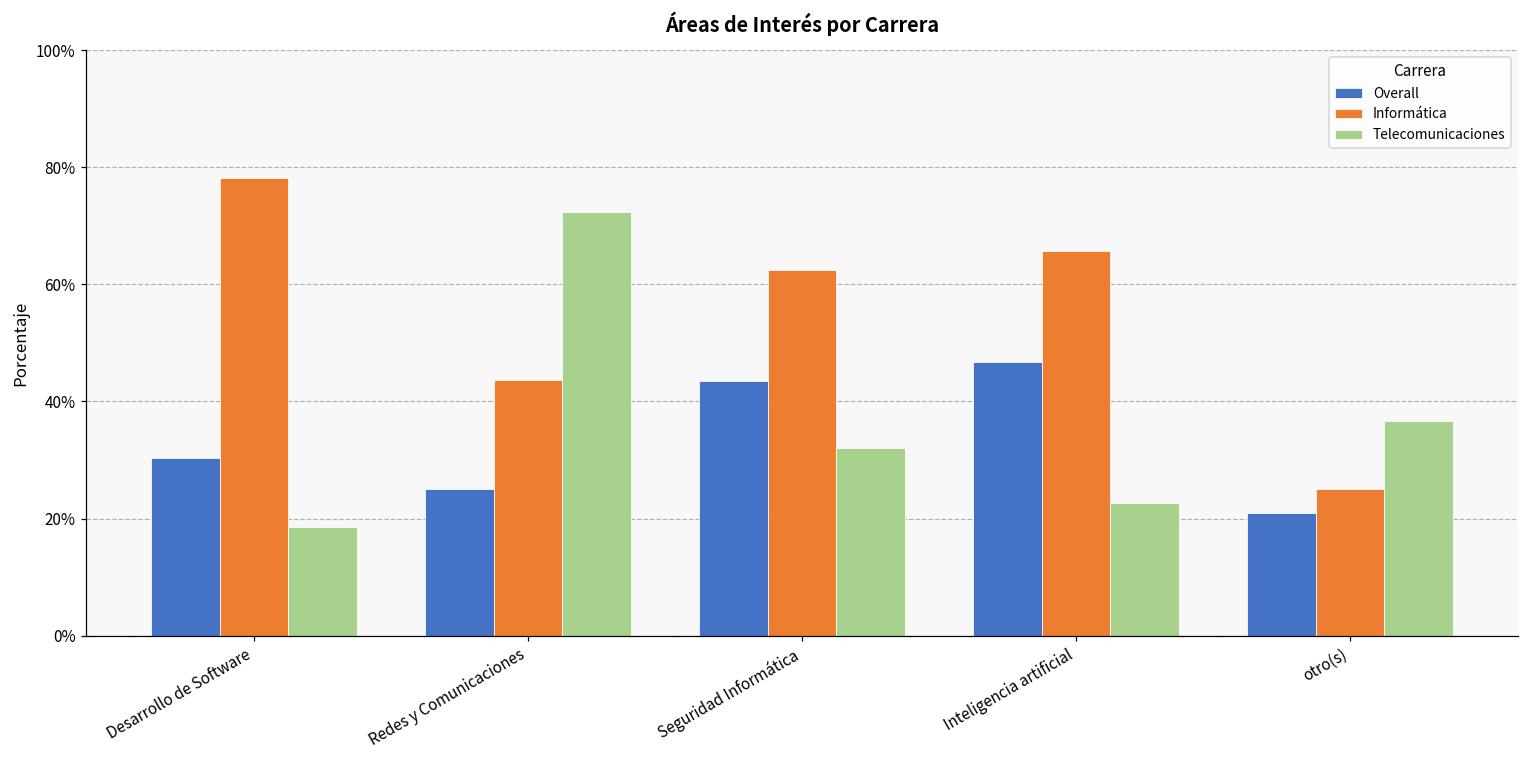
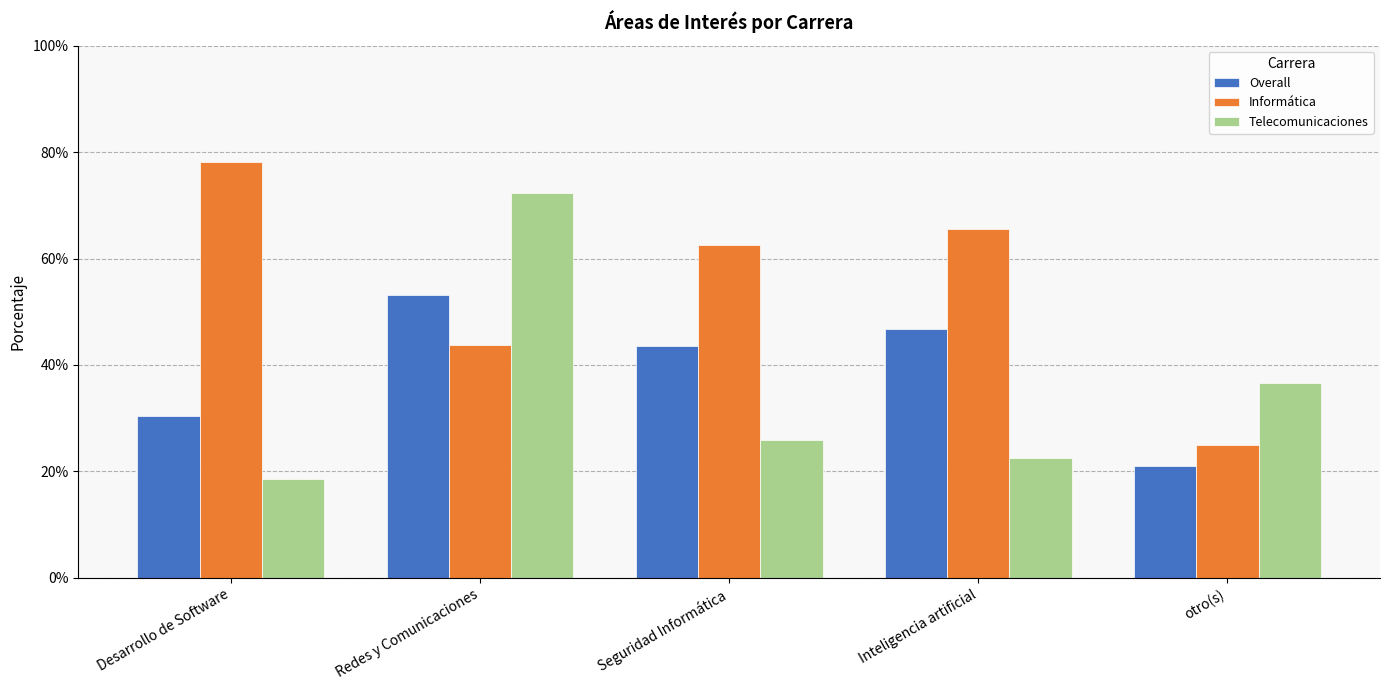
  {
    "Overall": {
      "Desarrollo de Software": "30%",
-     "Redes y Comunicaciones": "25%",
+     "Redes y Comunicaciones": "53%",
      "Seguridad Informática": "44%",
      "Inteligencia artificial": "47%",
      "otro(s)": "21%"
    },
    "Informática": {
      "Desarrollo de Software": "78%",
      "Redes y Comunicaciones": "44%",
      "Seguridad Informática": "63%",
      "Inteligencia artificial": "66%",
      "otro(s)": "25%"
    },
    "Telecomunicaciones": {
      "Desarrollo de Software": "19%",
      "Redes y Comunicaciones": "72%",
-     "Seguridad Informática": "32%",
+     "Seguridad Informática": "26%",
      "Inteligencia artificial": "23%",
      "otro(s)": "37%"
    }
  }
